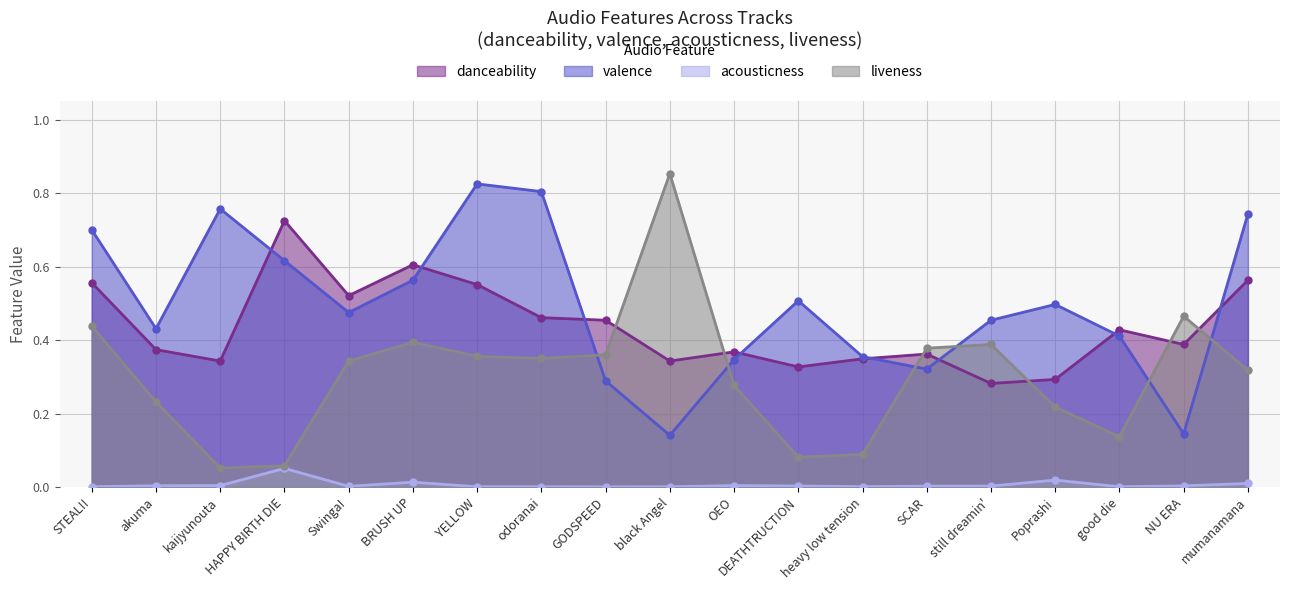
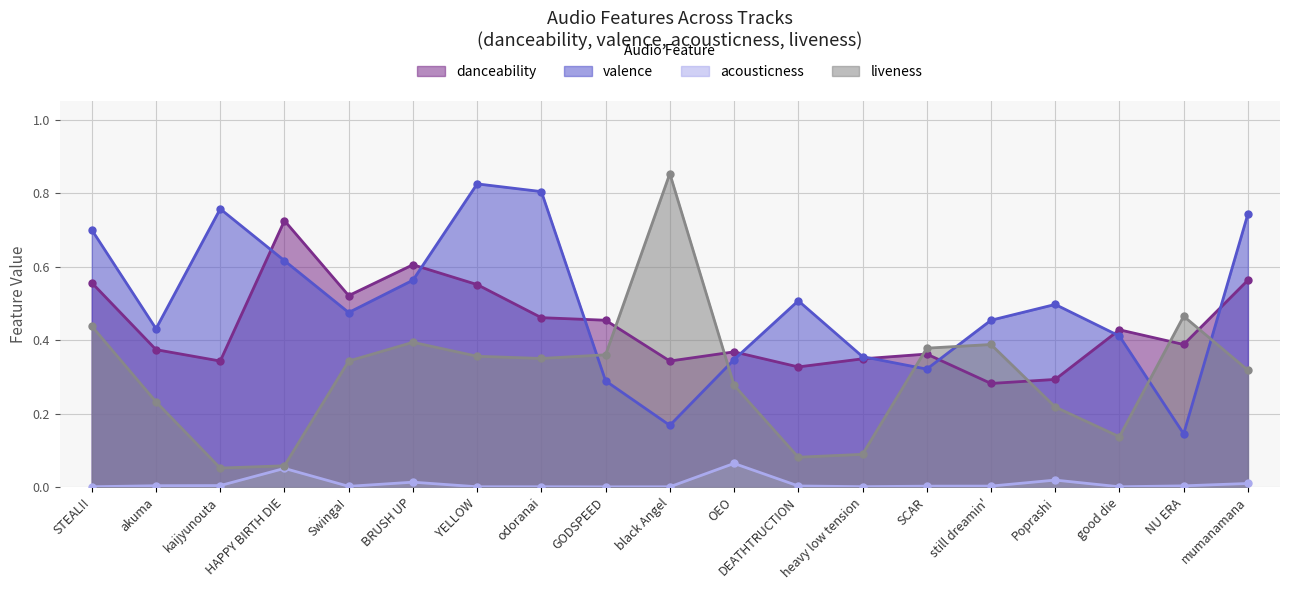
  {
    "danceability": {
      "STEAL!!": 0.56,
      "akuma": 0.37,
      "kaijyunouta": 0.34,
      "HAPPY BIRTH DIE": 0.73,
      "Swinga!": 0.52,
      "BRUSH UP": 0.61,
      "YELLOW": 0.55,
      "odoranai": 0.46,
      "GODSPEED": 0.45,
      "black Angel": 0.34,
      "OEO": 0.37,
      "DEATHTRUCTION": 0.33,
      "SCAR": 0.36,
      "still dreamin'": 0.28,
      "Poprashi": 0.29,
      "good die": 0.43,
      "NU ERA": 0.39,
      "mumanamana": 0.56
    },
    "valence": {
      "STEAL!!": 0.70,
      "akuma": 0.43,
      "kaijyunouta": 0.76,
      "HAPPY BIRTH DIE": 0.62,
      "Swinga!": 0.48,
      "BRUSH UP": 0.56,
      "YELLOW": 0.83,
      "odoranai": 0.80,
      "GODSPEED": 0.29,
-     "black Angel": 0.14,
+     "black Angel": 0.17,
      "OEO": 0.35,
      "DEATHTRUCTION": 0.51,
      "SCAR": 0.32,
      "still dreamin'": 0.45,
      "Poprashi": 0.50,
      "good die": 0.41,
      "NU ERA": 0.15,
      "mumanamana": 0.74
    },
    "acousticness": {
      "STEAL!!": 0.00,
      "akuma": 0.00,
      "kaijyunouta": 0.00,
      "HAPPY BIRTH DIE": 0.05,
      "Swinga!": 0.00,
      "BRUSH UP": 0.01,
      "YELLOW": 0.00,
      "odoranai": 0.00,
      "GODSPEED": 0.00,
      "black Angel": 0.00,
-     "OEO": 0.00,
+     "OEO": 0.06,
      "DEATHTRUCTION": 0.00,
      "heavy low tension": 0.00,
      "SCAR": 0.00,
      "still dreamin'": 0.00,
      "Poprashi": 0.02,
      "good die": 0.00,
      "NU ERA": 0.00,
      "mumanamana": 0.01
    },
    "liveness": {
      "STEAL!!": 0.44,
      "akuma": 0.23,
      "kaijyunouta": 0.05,
      "HAPPY BIRTH DIE": 0.06,
      "Swinga!": 0.34,
      "BRUSH UP": 0.39,
      "YELLOW": 0.36,
      "odoranai": 0.35,
      "GODSPEED": 0.36,
      "black Angel": 0.85,
      "OEO": 0.28,
      "DEATHTRUCTION": 0.08,
      "heavy low tension": 0.09,
      "SCAR": 0.38,
      "still dreamin'": 0.39,
      "Poprashi": 0.22,
      "good die": 0.14,
      "NU ERA": 0.47,
      "mumanamana": 0.32
    }
  }
